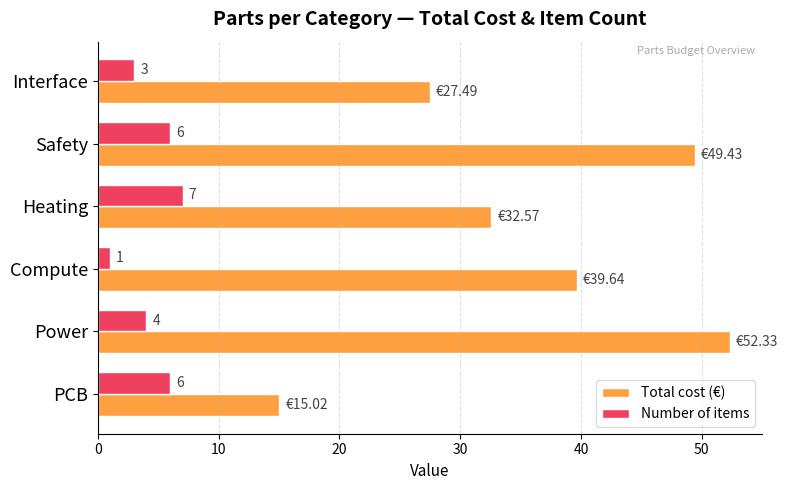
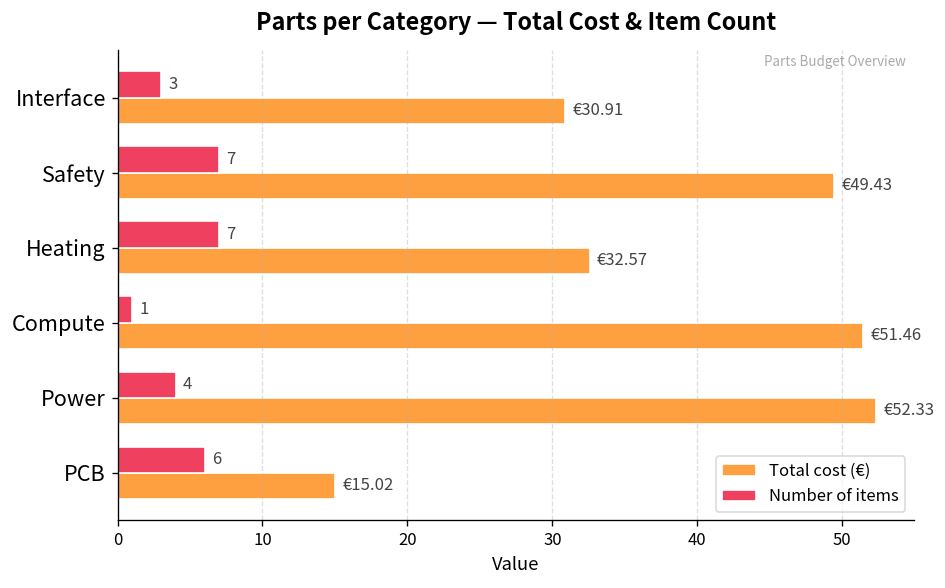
  {
    "Total cost (€)": {
-     "Interface": "€27.49",
+     "Interface": "€30.91",
      "Safety": "€49.43",
      "Heating": "€32.57",
-     "Compute": "€39.64",
+     "Compute": "€51.46",
      "Power": "€52.33",
      "PCB": "€15.02"
    },
    "Number of items": {
      "Interface": "3",
-     "Safety": "6",
+     "Safety": "7",
      "Heating": "7",
      "Compute": "1",
      "Power": "4",
      "PCB": "6"
    }
  }
